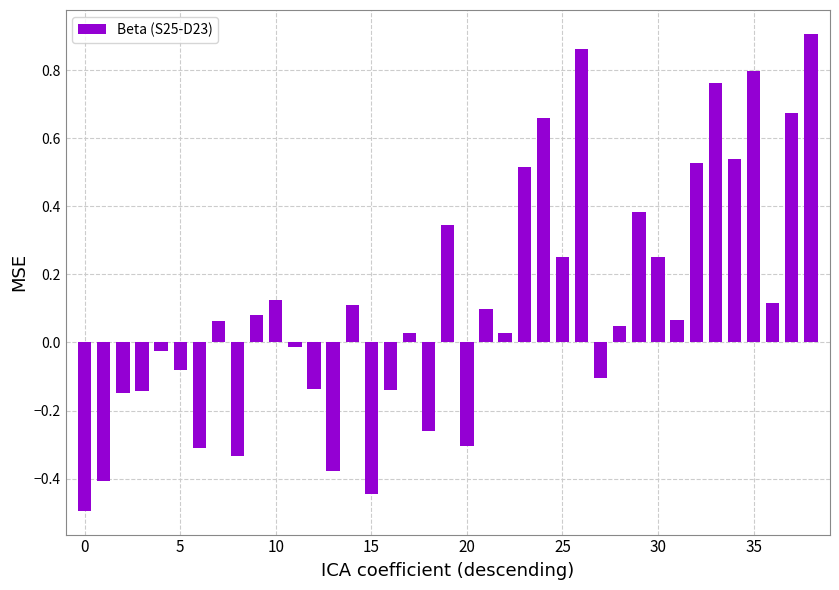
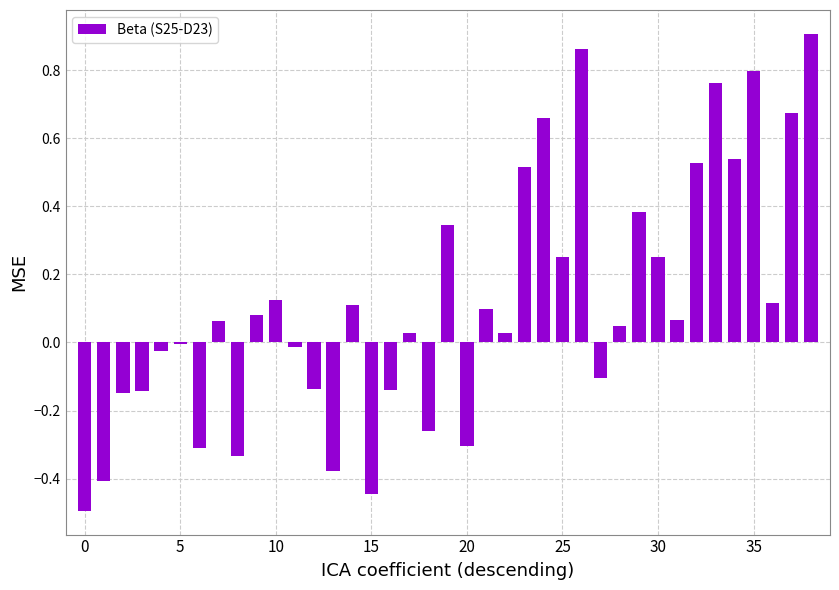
  {
    "0": -0.49,
-   "5": -0.08,
+   "5": 0.00,
    "10": 0.13,
    "15": -0.44,
    "20": -0.31,
    "25": 0.25,
    "30": 0.25,
    "35": 0.80
  }
